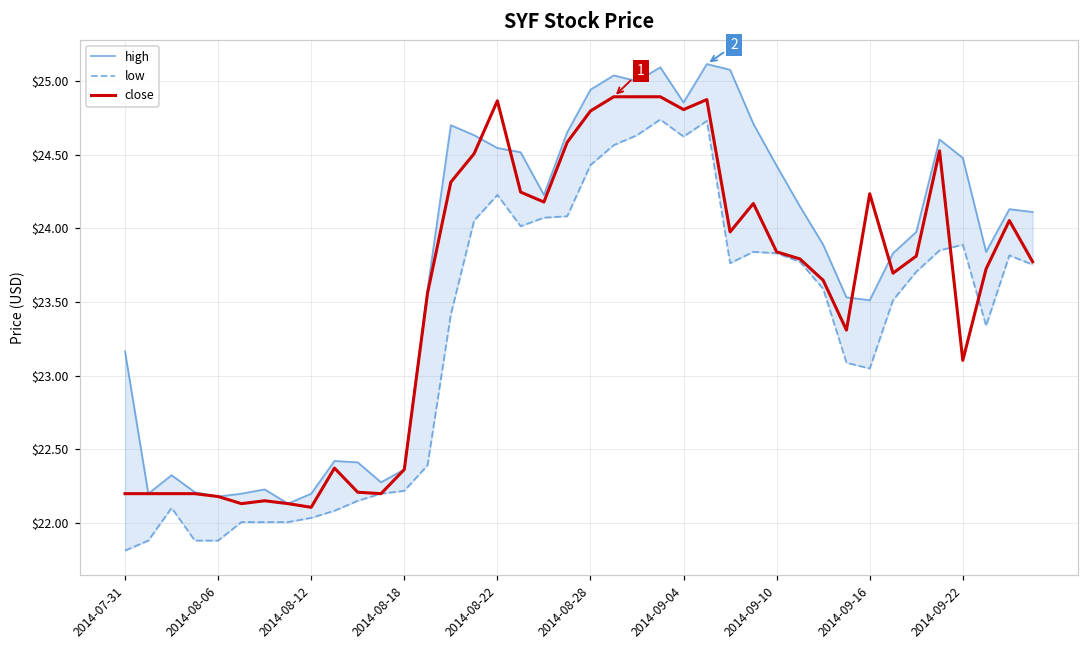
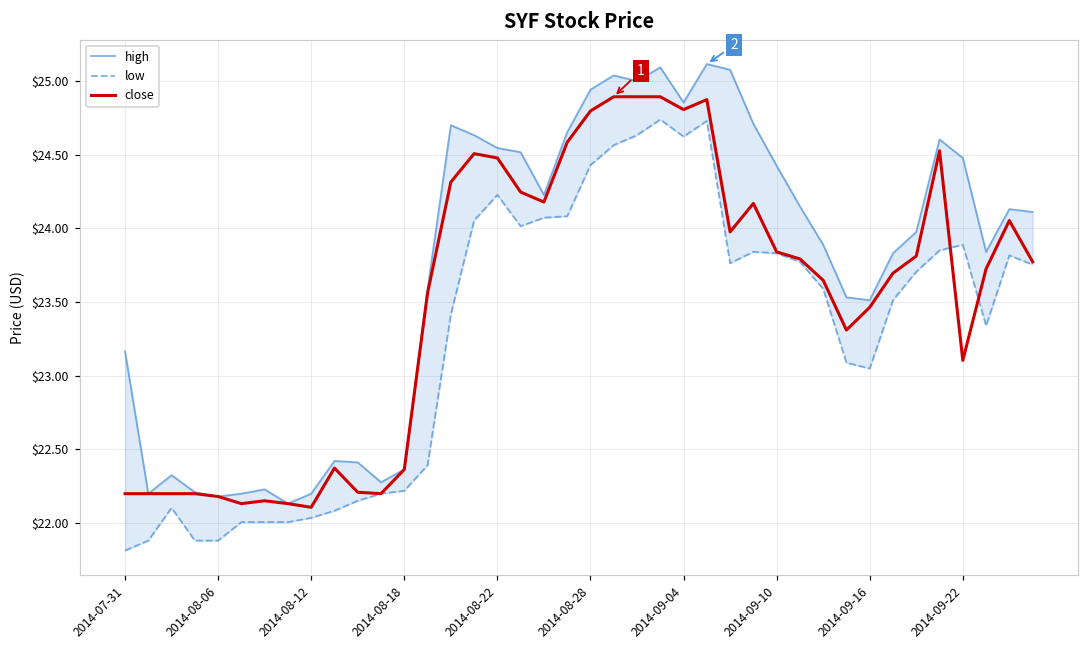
  {
    "close": {
      "2014-07-31": "$22.20",
      "2014-08-12": "$22.11",
-     "2014-08-22": "$24.86",
+     "2014-08-22": "$24.48",
      "2014-08-28": "$24.80",
      "2014-09-04": "$24.81",
-     "2014-09-16": "$24.23",
+     "2014-09-16": "$23.46",
      "2014-09-22": "$23.10"
    }
  }
